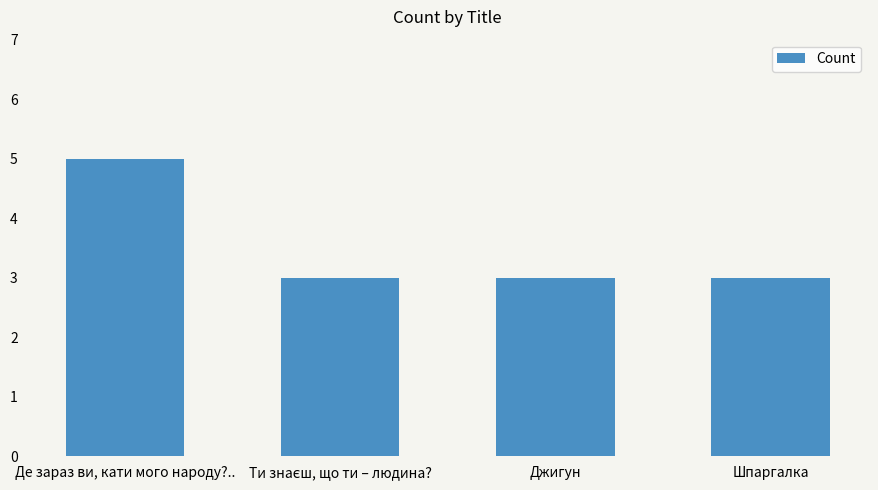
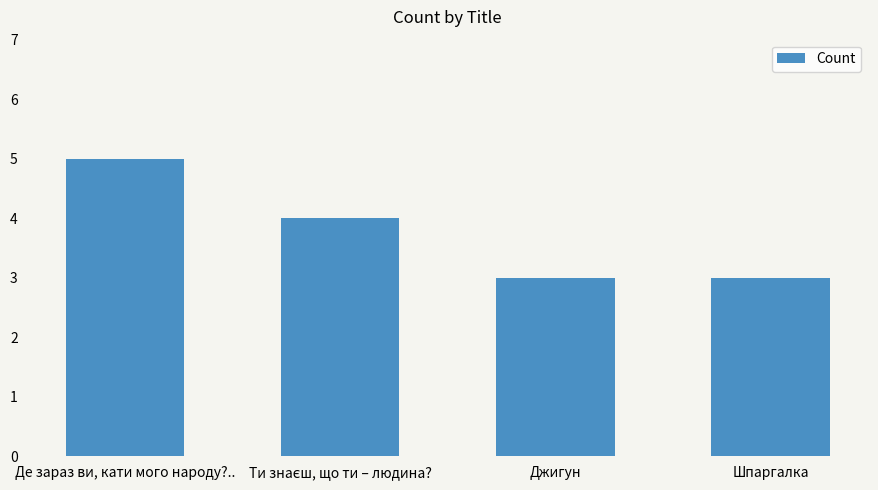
  {
    "Де зараз ви, кати мого народу?..": 5,
-   "Ти знаєш, що ти – людина?": 3,
+   "Ти знаєш, що ти – людина?": 4,
    "Джигун": 3,
    "Шпаргалка": 3
  }
